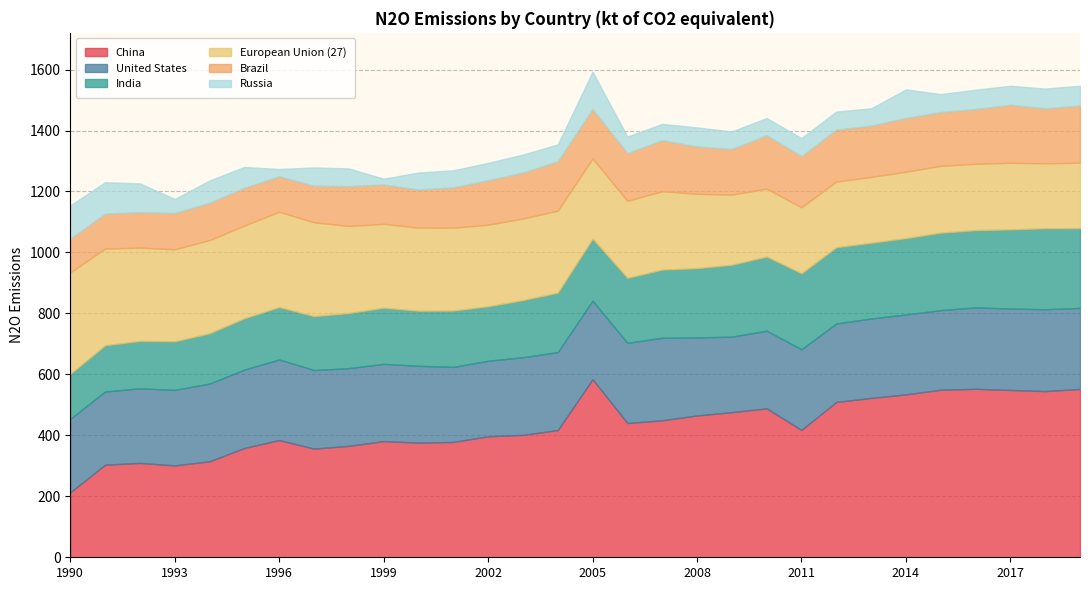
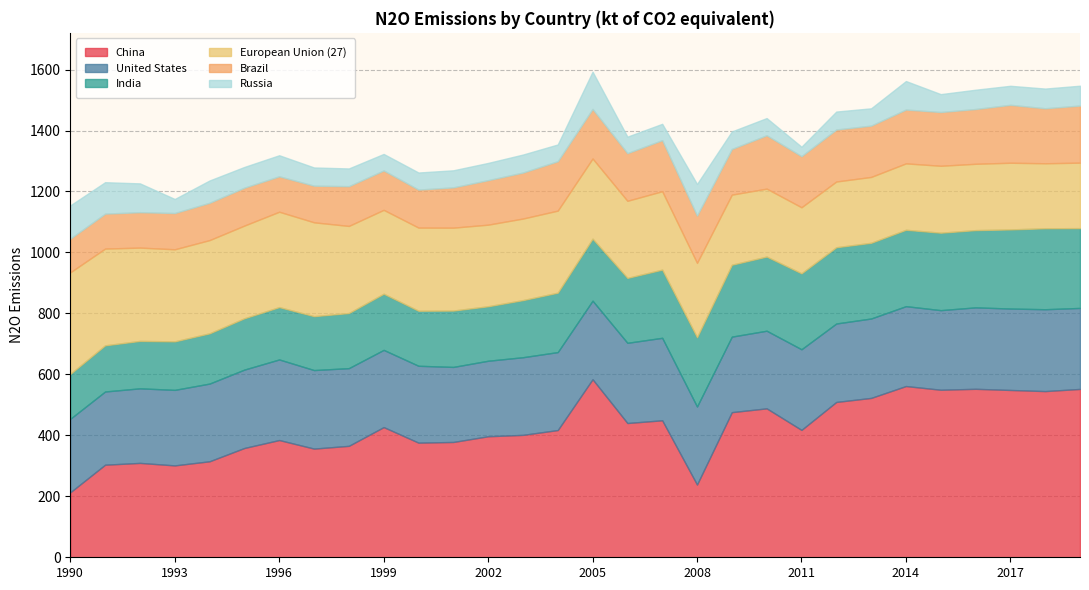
  {
    "China": {
      "1990": 210,
      "1993": 300,
      "1996": 380,
-     "1999": 380,
+     "1999": 430,
      "2002": 400,
      "2005": 580,
-     "2008": 470,
+     "2008": 240,
      "2011": 420,
-     "2014": 530,
+     "2014": 560,
      "2017": 550
    },
    "Russia": {
      "1990": 110,
      "1993": 50,
-     "1996": 20,
-     "1999": 20,
+     "1996": 70,
+     "1999": 50,
      "2002": 60,
      "2005": 120,
-     "2008": 60,
-     "2011": 60,
+     "2008": 100,
+     "2011": 30,
      "2014": 90,
      "2017": 60
    }
  }
